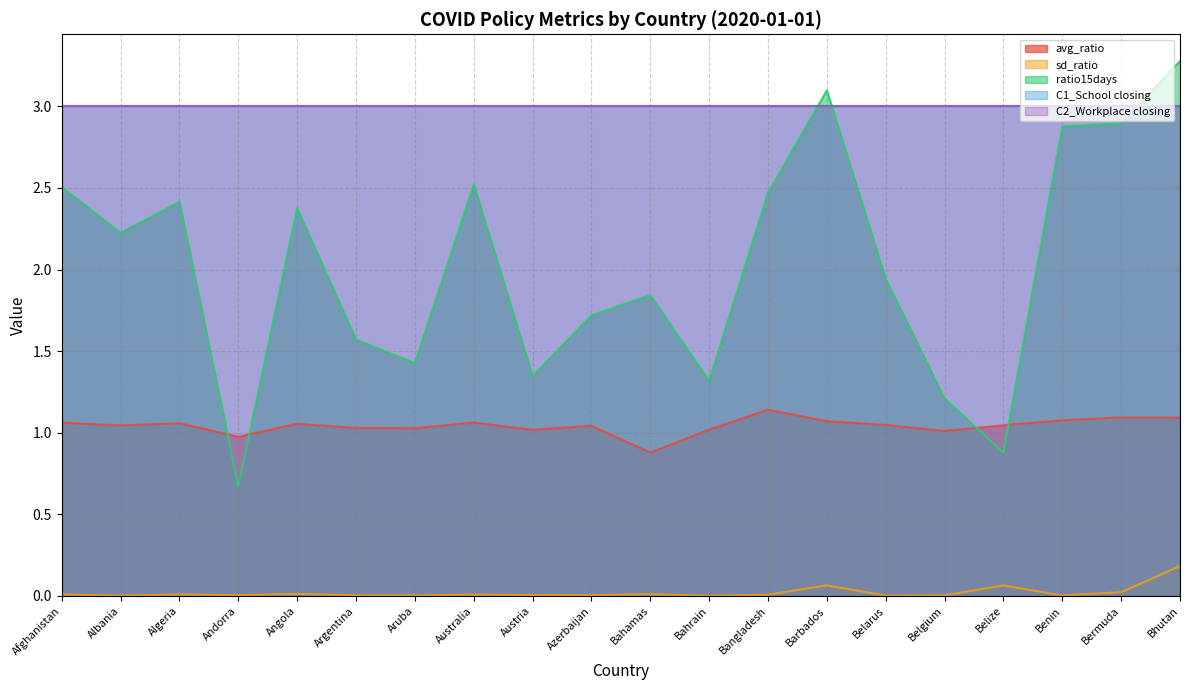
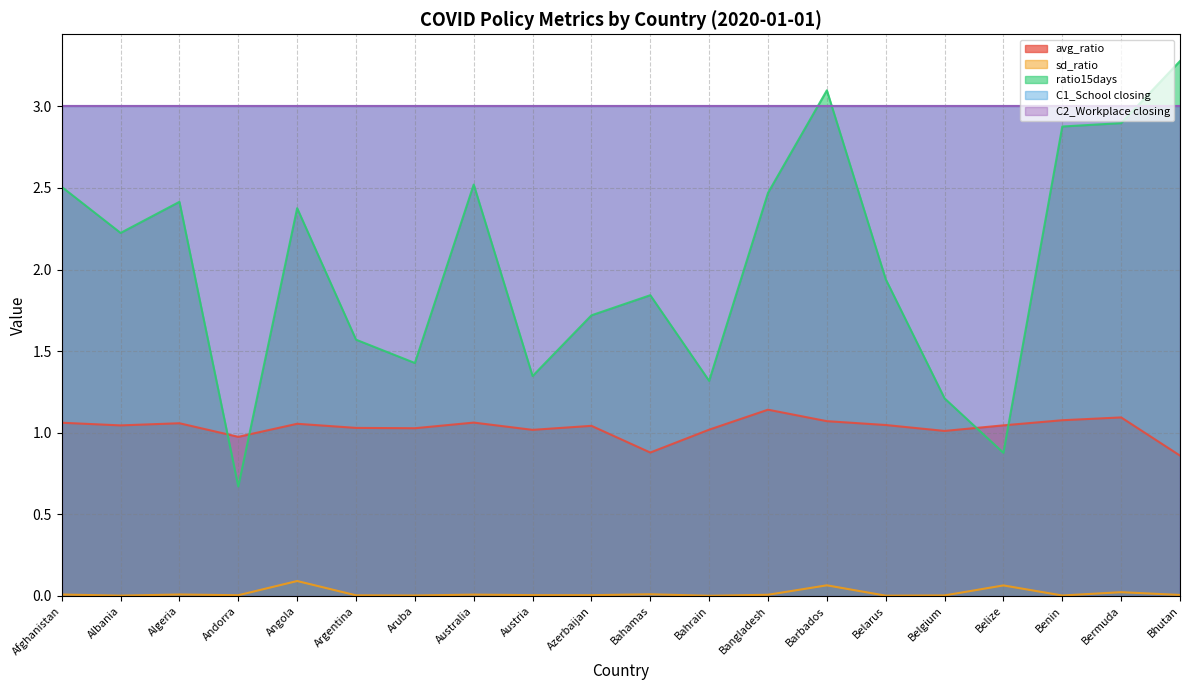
  {
    "avg_ratio": {
      "Afghanistan": 1.06,
      "Albania": 1.05,
      "Algeria": 1.06,
      "Andorra": 0.98,
      "Angola": 1.05,
      "Argentina": 1.03,
      "Aruba": 1.03,
      "Australia": 1.06,
      "Austria": 1.02,
      "Azerbaijan": 1.04,
      "Bahamas": 0.88,
      "Bahrain": 1.02,
      "Bangladesh": 1.14,
      "Barbados": 1.07,
      "Belarus": 1.05,
      "Belgium": 1.01,
      "Belize": 1.05,
      "Benin": 1.08,
      "Bermuda": 1.09,
-     "Bhutan": 1.09
+     "Bhutan": 0.86
    },
    "sd_ratio": {
      "Afghanistan": 0.01,
      "Albania": 0.00,
      "Algeria": 0.01,
      "Andorra": 0.00,
-     "Angola": 0.01,
+     "Angola": 0.09,
      "Argentina": 0.00,
      "Aruba": 0.00,
      "Australia": 0.01,
      "Austria": 0.01,
      "Azerbaijan": 0.00,
      "Bahamas": 0.01,
      "Bahrain": 0.00,
      "Bangladesh": 0.01,
      "Barbados": 0.07,
      "Belarus": 0.00,
      "Belgium": 0.00,
      "Belize": 0.06,
      "Benin": 0.00,
      "Bermuda": 0.02,
-     "Bhutan": 0.18
+     "Bhutan": 0.01
    },
    "ratio15days": {
      "Afghanistan": 2.51,
      "Albania": 2.22,
      "Algeria": 2.41,
      "Andorra": 0.67,
      "Angola": 2.38,
      "Argentina": 1.57,
      "Aruba": 1.43,
      "Australia": 2.52,
      "Austria": 1.35,
      "Azerbaijan": 1.72,
      "Bahamas": 1.84,
      "Bahrain": 1.32,
      "Bangladesh": 2.47,
      "Barbados": 3.10,
      "Belarus": 1.94,
      "Belgium": 1.21,
      "Belize": 0.88,
      "Benin": 2.88,
      "Bermuda": 2.90,
      "Bhutan": 3.28
    },
    "C2_Workplace closing": {
      "Afghanistan": 3.00,
      "Albania": 3.00,
      "Algeria": 3.00,
      "Andorra": 3.00,
      "Angola": 3.00,
      "Argentina": 3.00,
      "Aruba": 3.00,
      "Australia": 3.00,
      "Austria": 3.00,
      "Azerbaijan": 3.00,
      "Bahamas": 3.00,
      "Bahrain": 3.00,
      "Bangladesh": 3.00,
      "Barbados": 3.00,
      "Belarus": 3.00,
      "Belgium": 3.00,
      "Belize": 3.00,
      "Bhutan": 3.00
    }
  }
